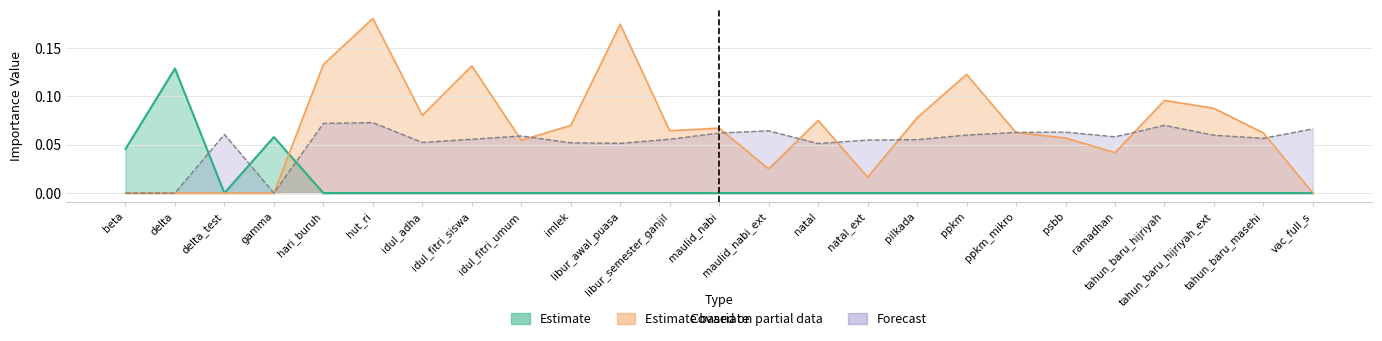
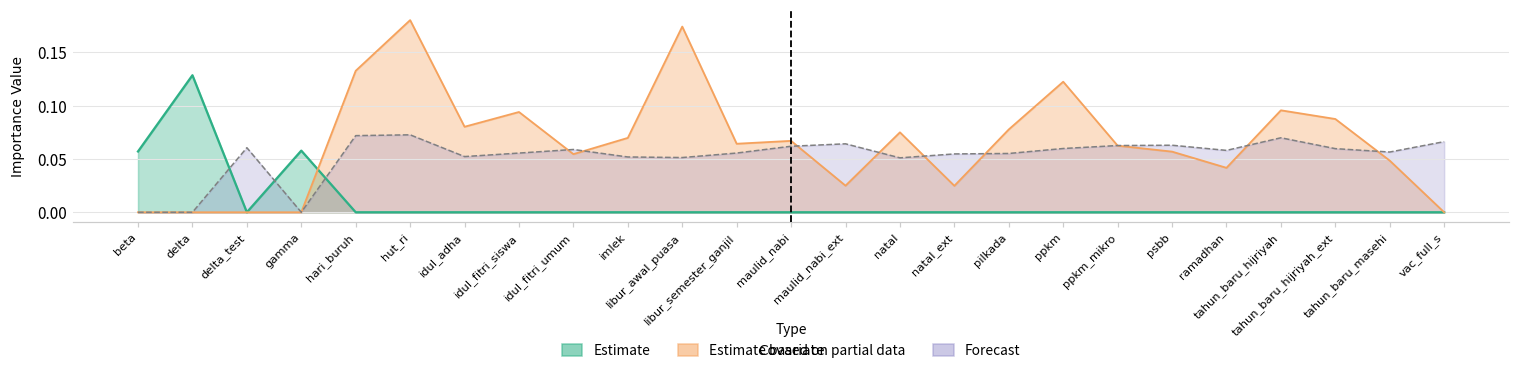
  {
    "Estimate": {
-     "beta": 0.05,
+     "beta": 0.06,
      "delta": 0.13,
      "gamma": 0.06,
      "hari_buruh": 0.00,
      "hut_ri": 0.00,
      "idul_adha": 0.00,
      "idul_fitri_siswa": 0.00,
      "idul_fitri_umum": 0.00,
      "imlek": 0.00,
      "libur_awal_puasa": 0.00,
      "libur_semester_ganjil": 0.00,
      "maulid_nabi": 0.00,
      "maulid_nabi_ext": 0.00,
      "natal": 0.00,
      "natal_ext": 0.00,
      "pilkada": 0.00,
      "ppkm": 0.00,
      "ppkm_mikro": 0.00,
      "psbb": 0.00,
      "ramadhan": 0.00,
      "tahun_baru_hijriyah": 0.00,
      "tahun_baru_hijriyah_ext": 0.00,
      "tahun_baru_masehi": 0.00
    },
    "Estimate based on partial data": {
      "hari_buruh": 0.13,
      "hut_ri": 0.18,
      "idul_adha": 0.08,
-     "idul_fitri_siswa": 0.13,
+     "idul_fitri_siswa": 0.09,
      "idul_fitri_umum": 0.05,
      "imlek": 0.07,
      "libur_awal_puasa": 0.17,
      "libur_semester_ganjil": 0.06,
      "maulid_nabi": 0.07,
      "maulid_nabi_ext": 0.02,
      "natal": 0.08,
-     "natal_ext": 0.016,
+     "natal_ext": 0.025,
      "pilkada": 0.08,
      "ppkm": 0.12,
      "psbb": 0.06,
      "ramadhan": 0.04,
      "tahun_baru_hijriyah": 0.10,
      "tahun_baru_hijriyah_ext": 0.09,
-     "tahun_baru_masehi": 0.06
+     "tahun_baru_masehi": 0.05
    },
    "Forecast": {
      "delta_test": 0.06,
      "hari_buruh": 0.07,
      "hut_ri": 0.07,
      "idul_adha": 0.05,
      "idul_fitri_siswa": 0.06,
      "idul_fitri_umum": 0.06,
      "imlek": 0.05,
      "libur_awal_puasa": 0.05,
      "libur_semester_ganjil": 0.06,
      "maulid_nabi": 0.06,
      "maulid_nabi_ext": 0.06,
      "natal": 0.05,
      "natal_ext": 0.05,
      "pilkada": 0.06,
      "ppkm": 0.06,
      "psbb": 0.06,
      "ramadhan": 0.06,
      "tahun_baru_hijriyah": 0.07,
      "tahun_baru_hijriyah_ext": 0.06,
      "tahun_baru_masehi": 0.06,
      "vac_full_s": 0.07
    }
  }
